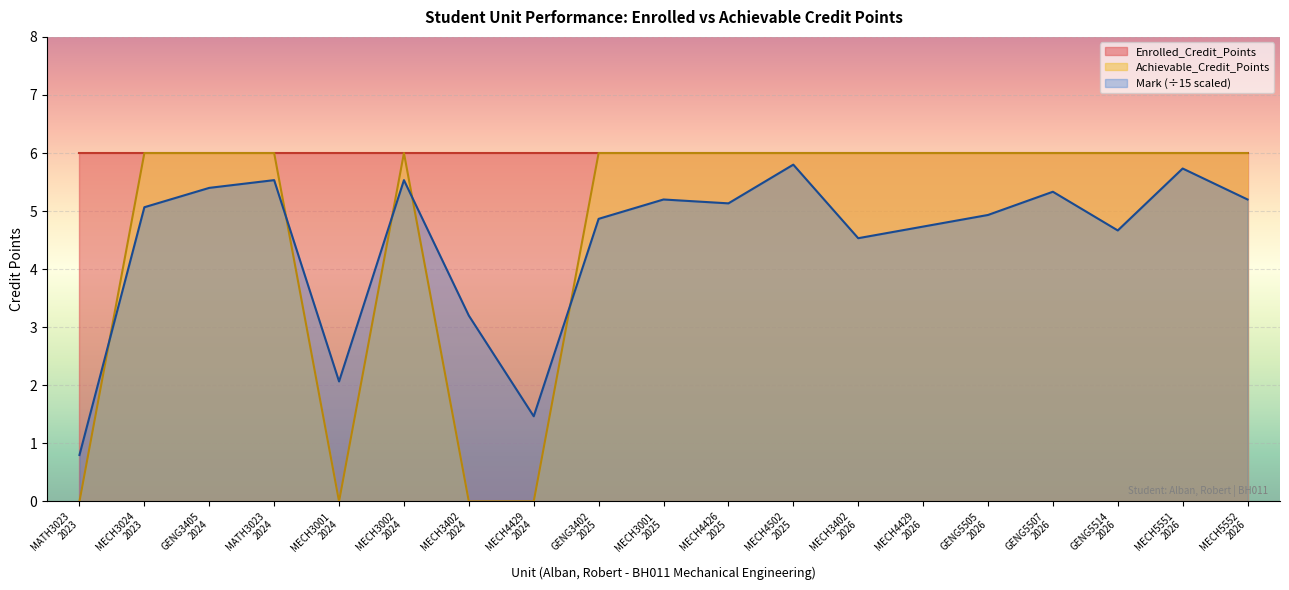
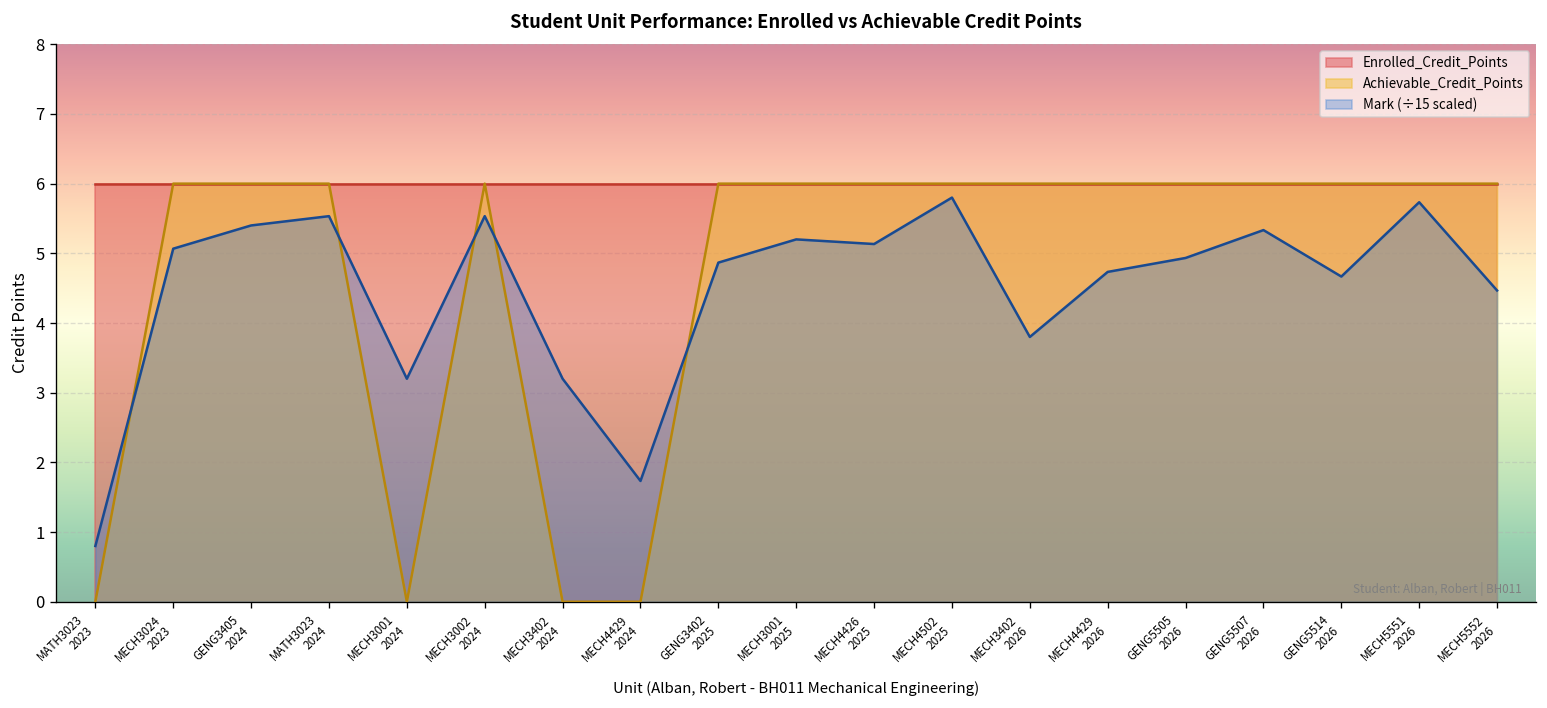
  {
    "Enrolled_Credit_Points": {
      "MATH3023 2023": 6.0,
      "MECH3001 2024": 6.0,
      "MECH3402 2024": 6.0,
      "MECH4429 2024": 6.0
    },
    "Achievable_Credit_Points": {
      "MATH3023 2023": 0.0,
      "MECH3001 2024": 0.0,
      "MECH3402 2024": 0.0,
      "MECH4429 2024": 0.0
    },
    "Mark (÷15 scaled)": {
      "MATH3023 2023": 0.8,
      "MECH3024 2023": 5.1,
      "GENG3405 2024": 5.4,
      "MATH3023 2024": 5.5,
-     "MECH3001 2024": 2.1,
+     "MECH3001 2024": 3.2,
      "MECH3002 2024": 5.5,
      "MECH3402 2024": 3.2,
-     "MECH4429 2024": 1.5,
+     "MECH4429 2024": 1.7,
      "GENG3402 2025": 4.9,
      "MECH3001 2025": 5.2,
      "MECH4426 2025": 5.1,
      "MECH4502 2025": 5.8,
-     "MECH3402 2026": 4.5,
+     "MECH3402 2026": 3.8,
      "MECH4429 2026": 4.7,
      "GENG5505 2026": 4.9,
      "GENG5507 2026": 5.3,
      "GENG5514 2026": 4.7,
      "MECH5551 2026": 5.7,
-     "MECH5552 2026": 5.2
+     "MECH5552 2026": 4.5
    }
  }
